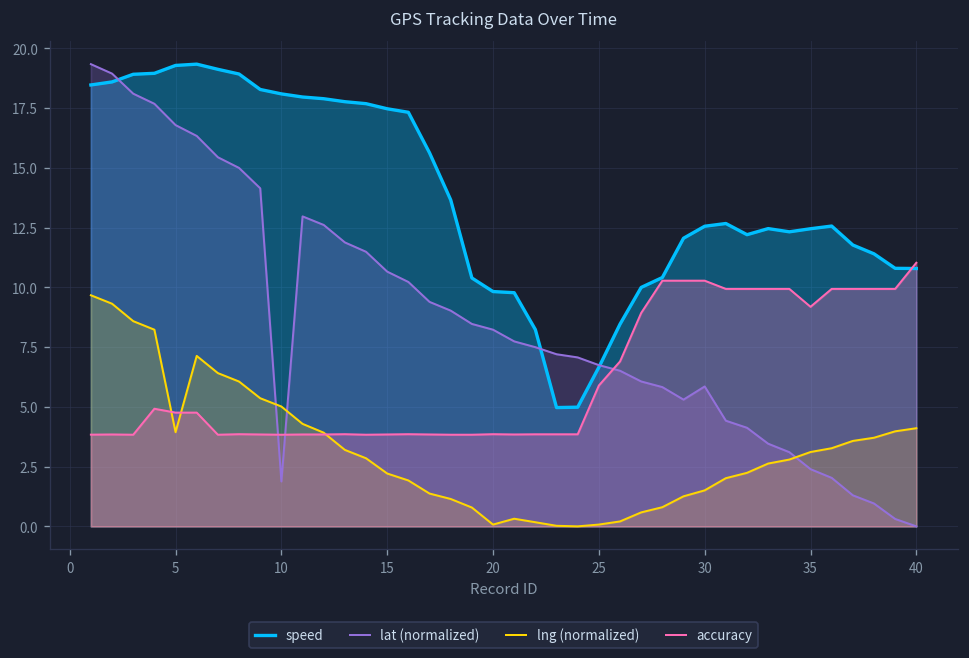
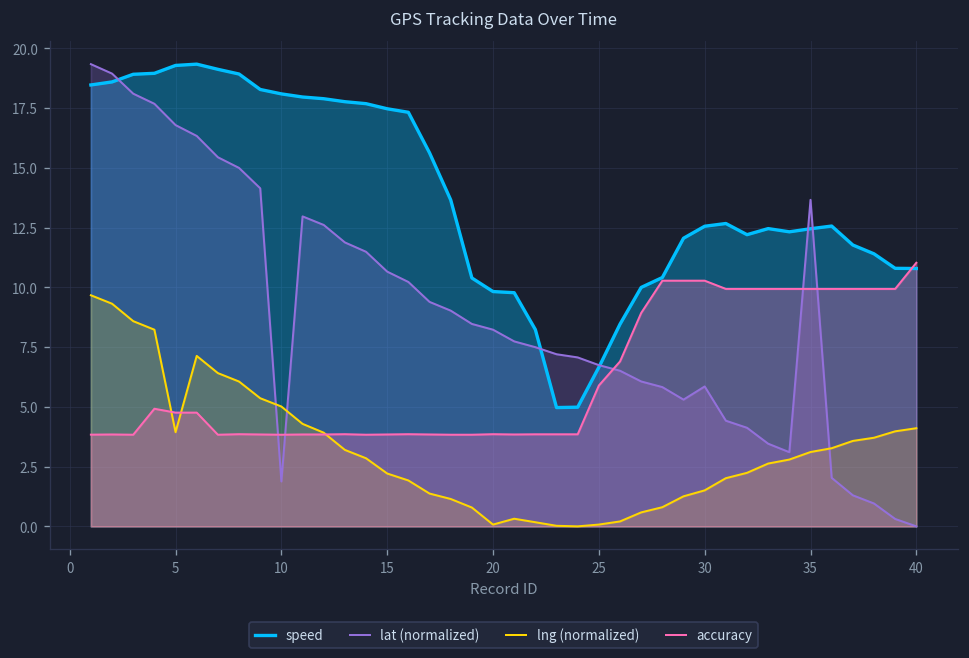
  {
    "speed": {
      "5": 19.3,
      "10": 18.1,
      "15": 17.5,
      "20": 9.8,
      "30": 12.6,
      "35": 12.5,
      "40": 10.8
    },
    "lat (normalized)": {
      "5": 16.8,
      "10": 1.9,
      "15": 10.7,
      "20": 8.2,
      "30": 5.9,
-     "35": 2.4,
+     "35": 13.7,
      "40": 0.0
    },
    "lng (normalized)": {
      "5": 3.9,
      "10": 5.0,
      "15": 2.2,
      "20": 0.1,
      "25": 0.1,
      "30": 1.5,
      "35": 3.1,
      "40": 4.1
    },
    "accuracy": {
      "5": 4.8,
      "10": 3.8,
      "15": 3.8,
      "20": 3.9,
      "25": 5.9,
      "30": 10.3,
-     "35": 9.2,
+     "35": 9.9,
      "40": 11.0
    }
  }
